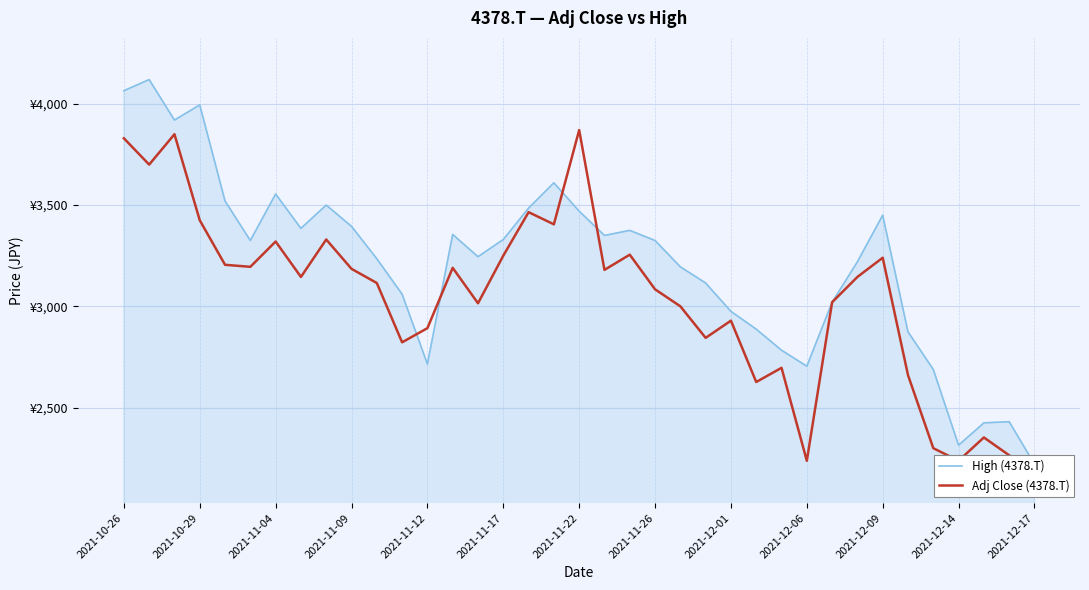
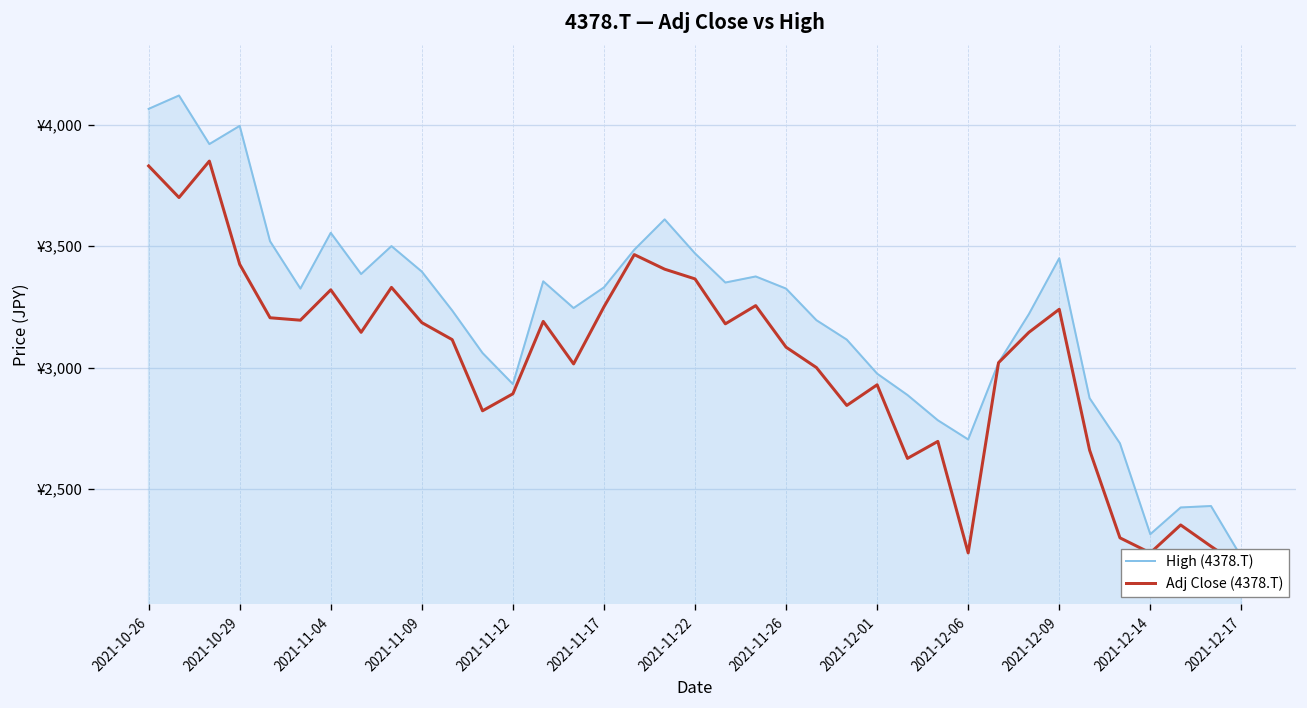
  {
    "High (4378.T)": {
      "2021-10-26": "¥4,070",
      "2021-10-29": "¥4,000",
      "2021-11-04": "¥3,550",
      "2021-11-09": "¥3,400",
-     "2021-11-12": "¥2,710",
+     "2021-11-12": "¥2,930",
      "2021-11-17": "¥3,330",
      "2021-11-22": "¥3,470",
      "2021-11-26": "¥3,330",
      "2021-12-01": "¥2,980",
      "2021-12-06": "¥2,700",
      "2021-12-09": "¥3,450",
      "2021-12-14": "¥2,310"
    },
    "Adj Close (4378.T)": {
      "2021-10-26": "¥3,830",
      "2021-10-29": "¥3,430",
      "2021-11-04": "¥3,320",
      "2021-11-09": "¥3,190",
      "2021-11-12": "¥2,890",
      "2021-11-17": "¥3,250",
-     "2021-11-22": "¥3,870",
+     "2021-11-22": "¥3,370",
      "2021-11-26": "¥3,080",
      "2021-12-01": "¥2,930",
      "2021-12-06": "¥2,240",
      "2021-12-09": "¥3,240"
    }
  }
